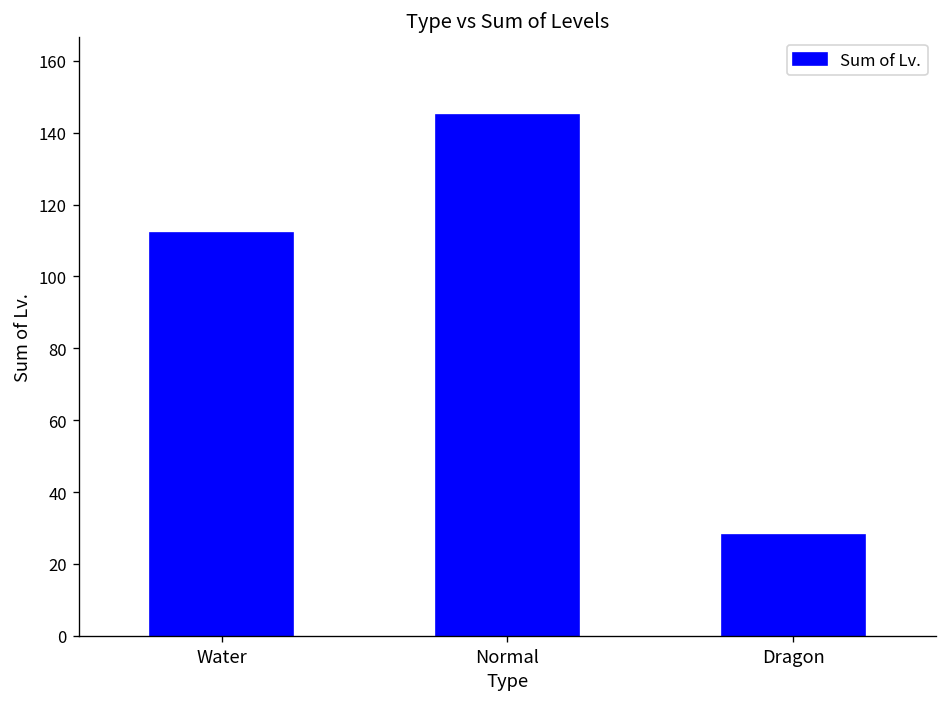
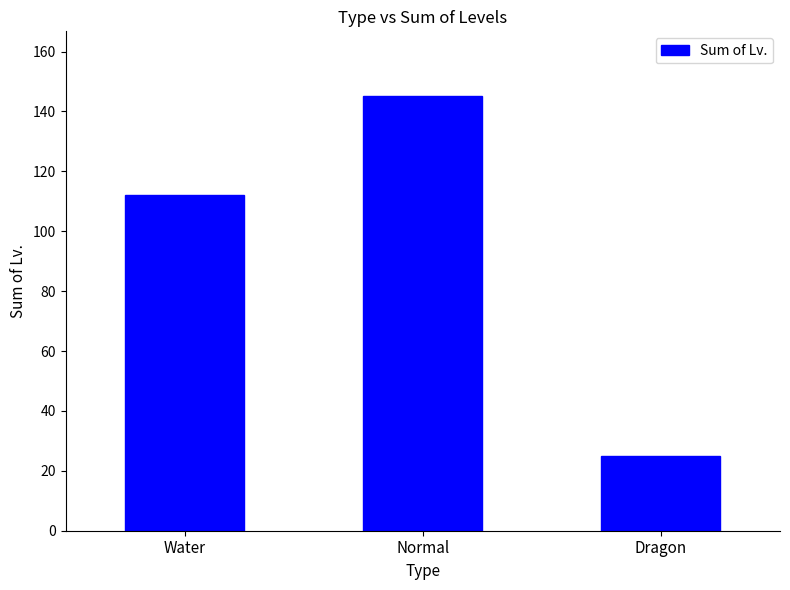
  {
    "Water": 112,
    "Normal": 145,
-   "Dragon": 28
+   "Dragon": 25
  }
